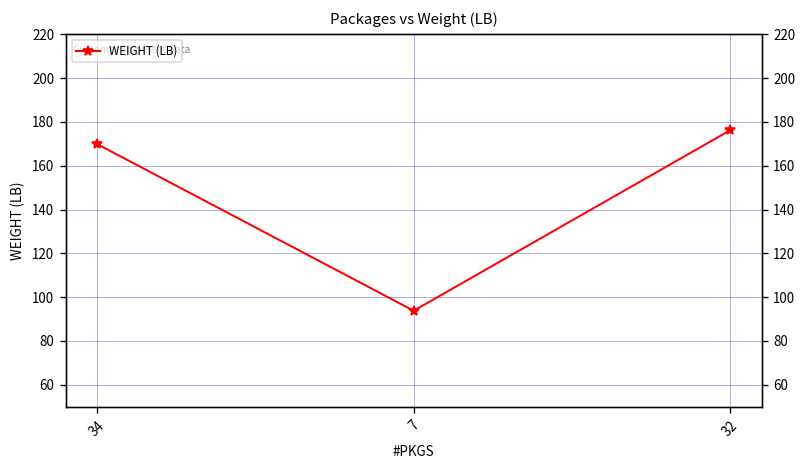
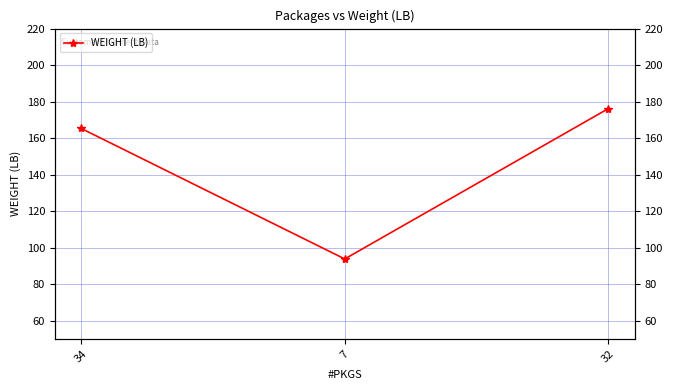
  {
-   "34": 170,
+   "34": 165,
    "7": 94,
    "32": 176
  }
